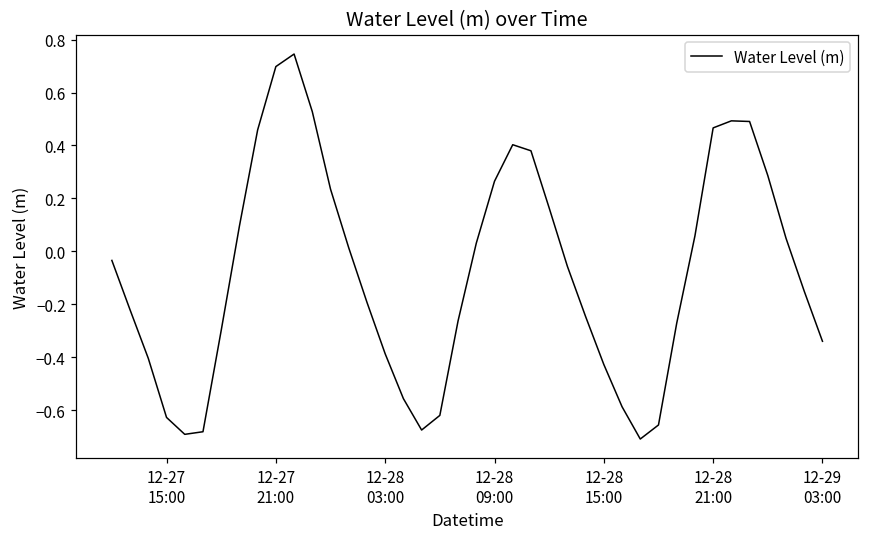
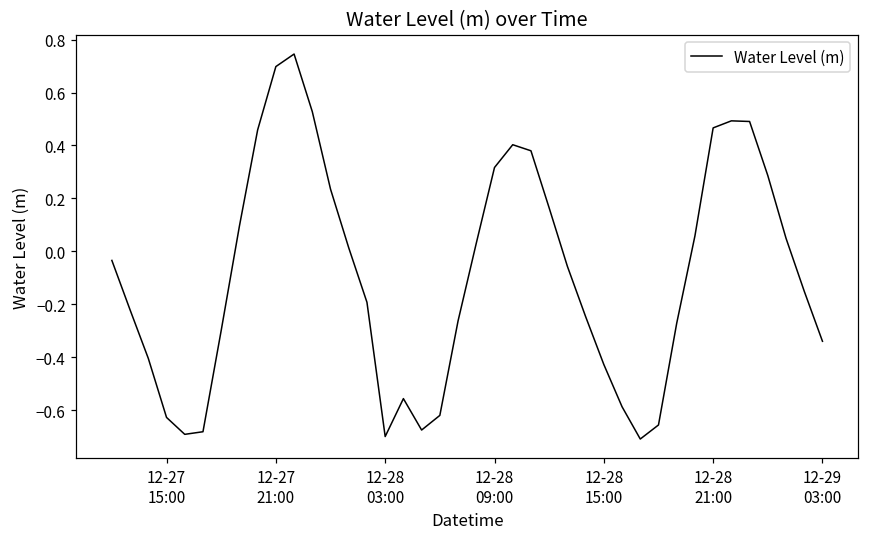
  {
    "12-27 15:00": -0.63,
    "12-27 21:00": 0.70,
-   "12-28 03:00": -0.39,
-   "12-28 09:00": 0.26,
+   "12-28 03:00": -0.70,
+   "12-28 09:00": 0.32,
    "12-28 15:00": -0.43,
    "12-28 21:00": 0.47,
    "12-29 03:00": -0.34
  }
